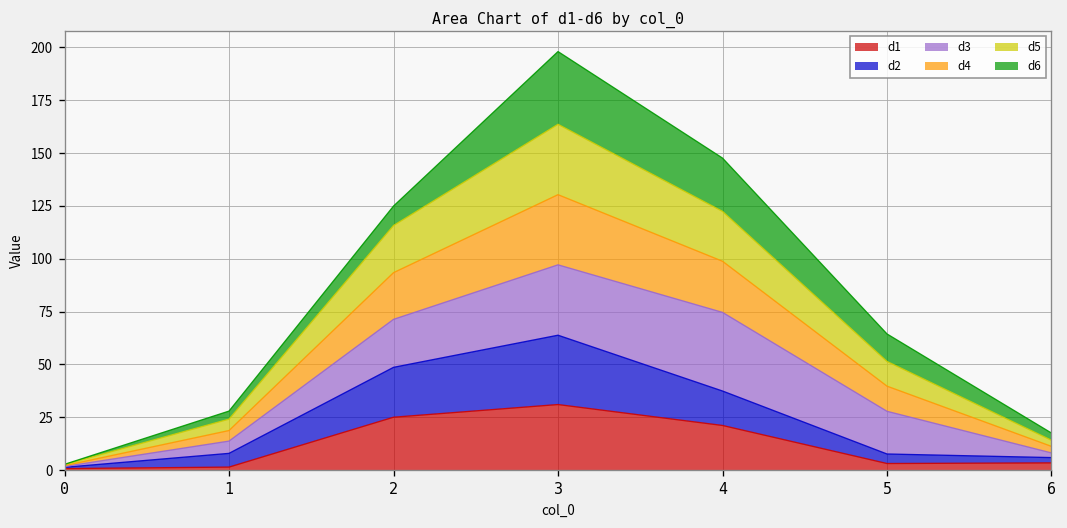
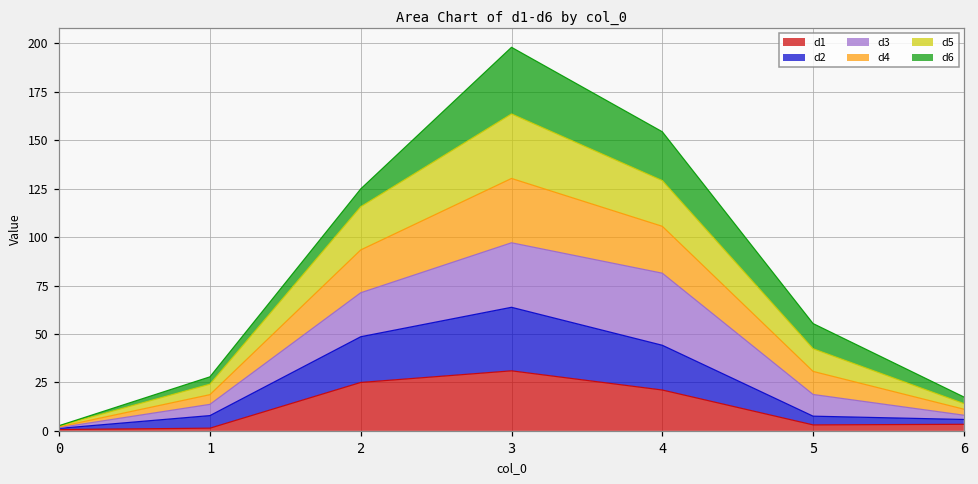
  {
    "d1": {
      "1": 1,
      "2": 25,
      "3": 31,
      "4": 21,
      "5": 3,
      "6": 3
    },
    "d2": {
      "1": 7,
      "2": 24,
      "3": 33,
-     "4": 16,
+     "4": 23,
      "5": 5,
      "6": 3
    },
    "d3": {
      "1": 6,
      "2": 23,
      "3": 33,
      "4": 37,
-     "5": 20,
+     "5": 11,
      "6": 2
    },
    "d4": {
      "1": 5,
      "2": 22,
      "3": 33,
      "4": 24,
      "5": 12,
      "6": 3
    },
    "d5": {
      "1": 5,
      "2": 22,
      "3": 33,
      "4": 24,
      "5": 12,
      "6": 3
    },
    "d6": {
      "1": 4,
      "2": 9,
      "3": 34,
      "4": 25,
      "5": 13,
      "6": 3
    }
  }
